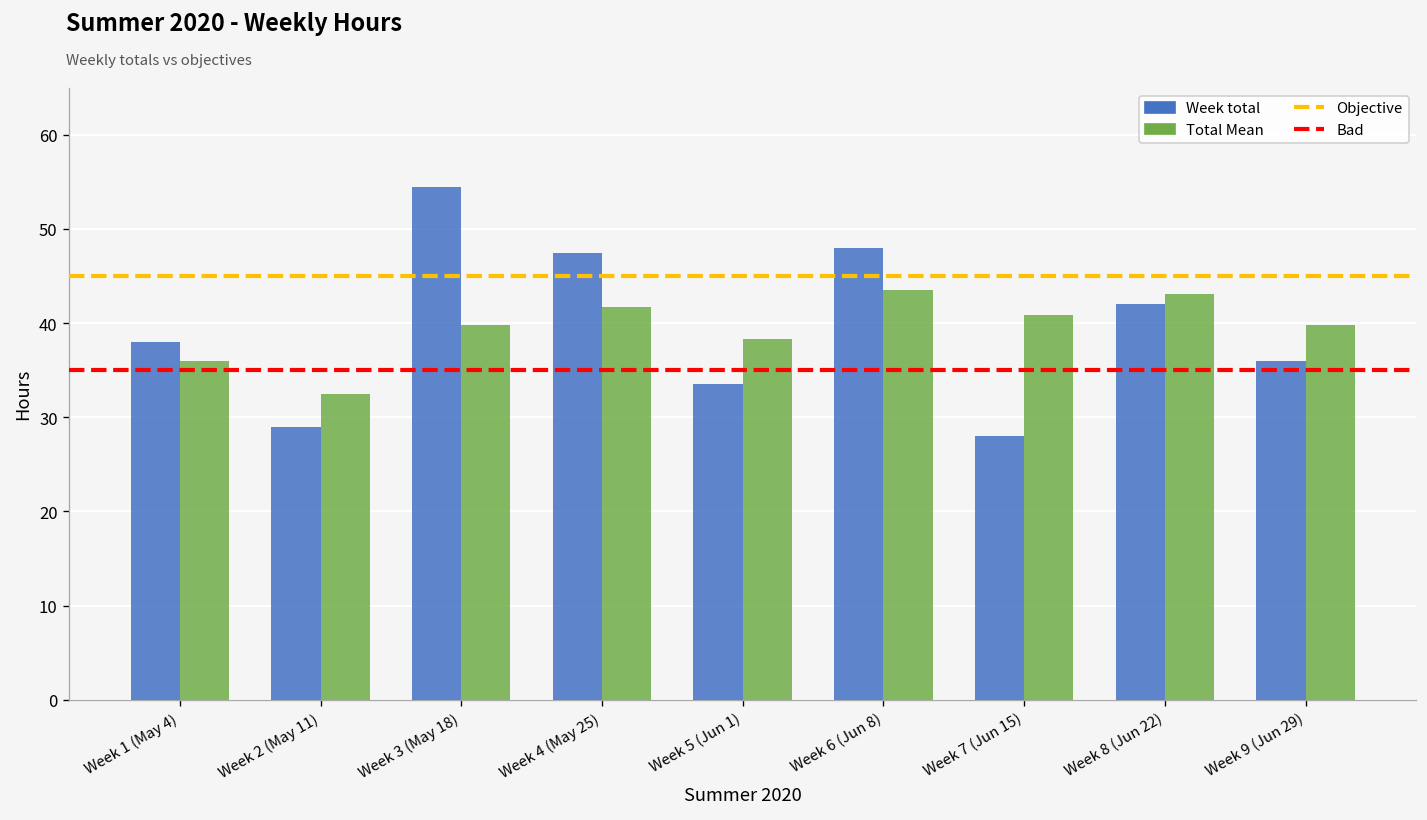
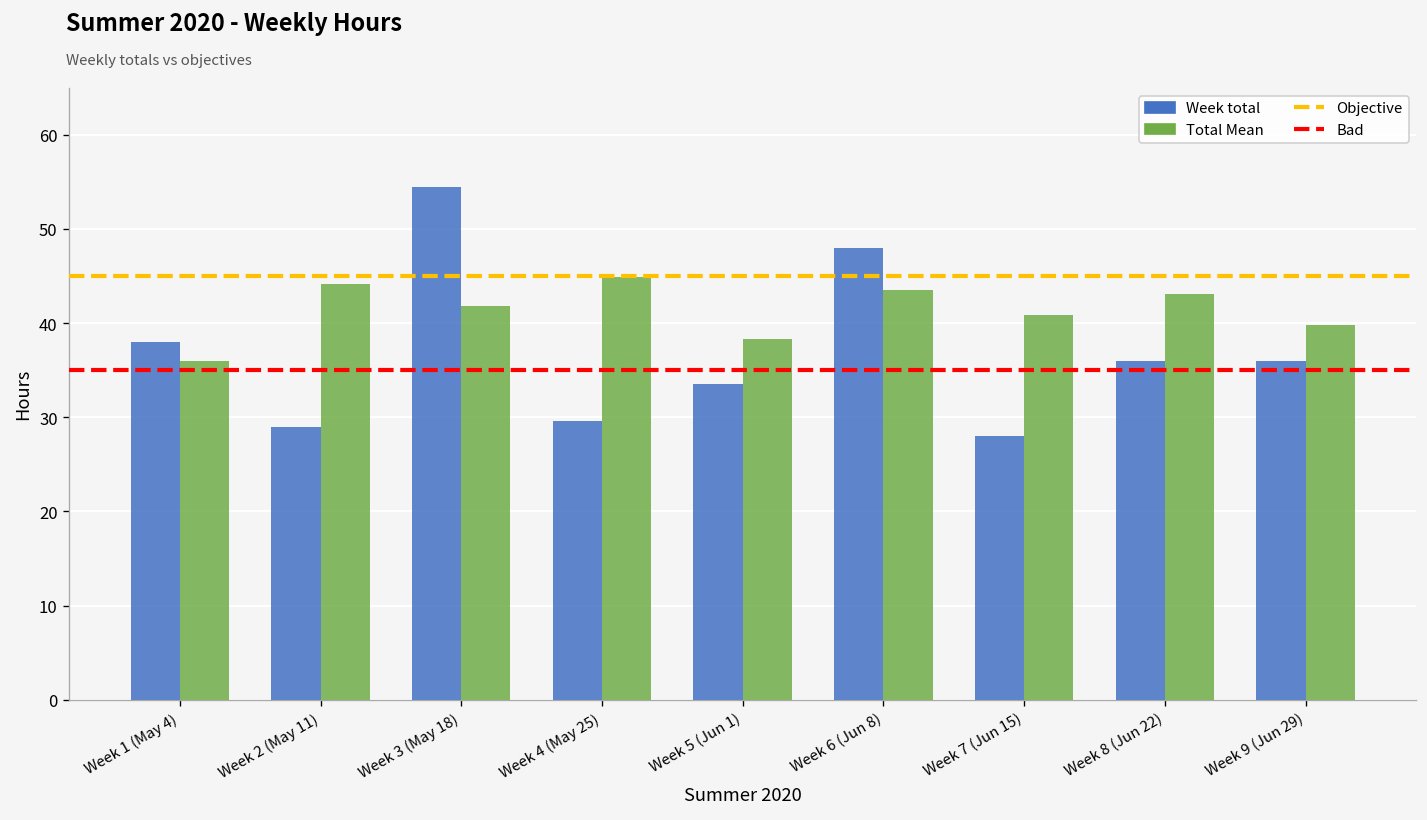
  {
    "Week total": {
      "Week 1 (May 4)": 38,
      "Week 2 (May 11)": 29,
      "Week 3 (May 18)": 55,
-     "Week 4 (May 25)": 48,
+     "Week 4 (May 25)": 30,
      "Week 5 (Jun 1)": 34,
      "Week 6 (Jun 8)": 48,
      "Week 7 (Jun 15)": 28,
-     "Week 8 (Jun 22)": 42,
+     "Week 8 (Jun 22)": 36,
      "Week 9 (Jun 29)": 36
    },
    "Total Mean": {
      "Week 1 (May 4)": 36,
-     "Week 2 (May 11)": 33,
-     "Week 3 (May 18)": 40,
-     "Week 4 (May 25)": 42,
+     "Week 2 (May 11)": 44,
+     "Week 3 (May 18)": 42,
+     "Week 4 (May 25)": 45,
      "Week 5 (Jun 1)": 38,
      "Week 6 (Jun 8)": 44,
      "Week 7 (Jun 15)": 41,
      "Week 8 (Jun 22)": 43,
      "Week 9 (Jun 29)": 40
    }
  }
